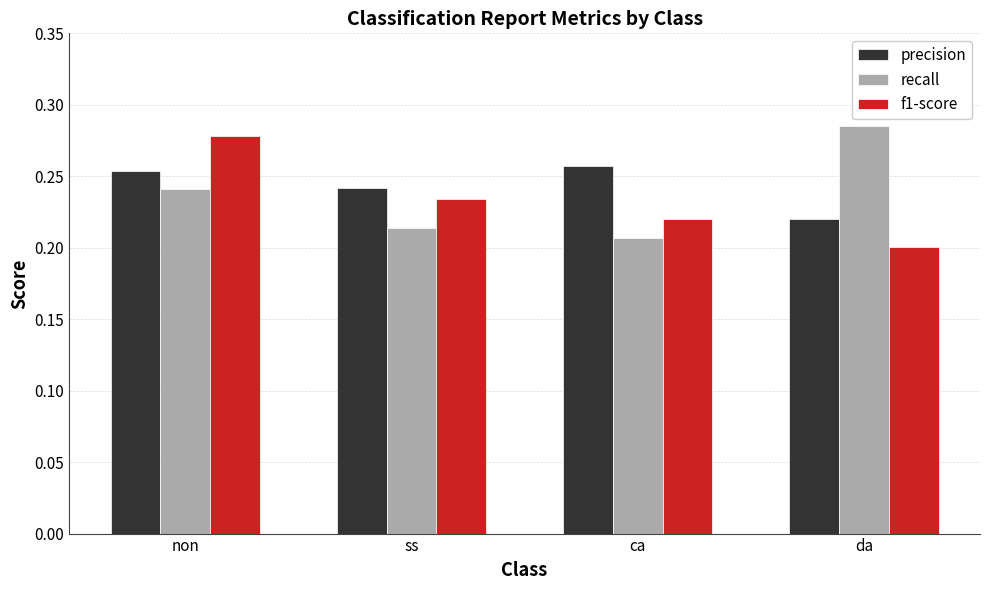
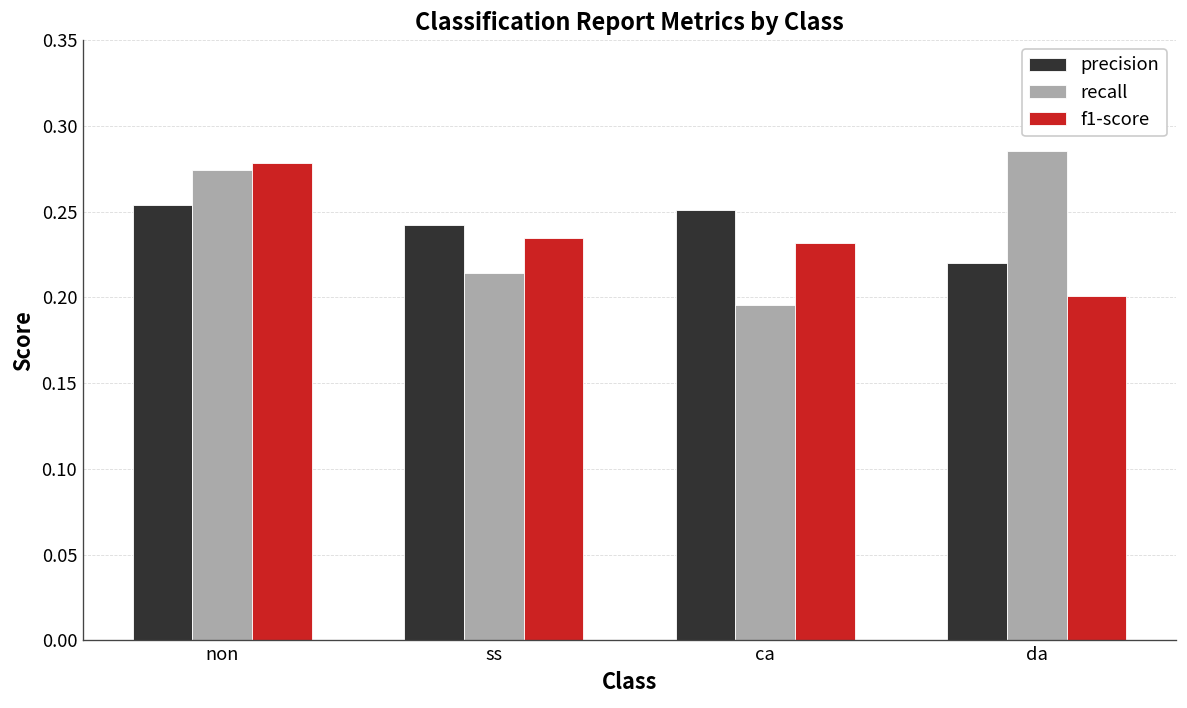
  {
    "precision": {
      "non": 0.254,
      "ss": 0.242,
-     "ca": 0.257,
+     "ca": 0.251,
      "da": 0.220
    },
    "recall": {
-     "non": 0.241,
+     "non": 0.274,
      "ss": 0.214,
-     "ca": 0.207,
+     "ca": 0.196,
      "da": 0.285
    },
    "f1-score": {
      "non": 0.278,
      "ss": 0.234,
-     "ca": 0.220,
+     "ca": 0.231,
      "da": 0.201
    }
  }
